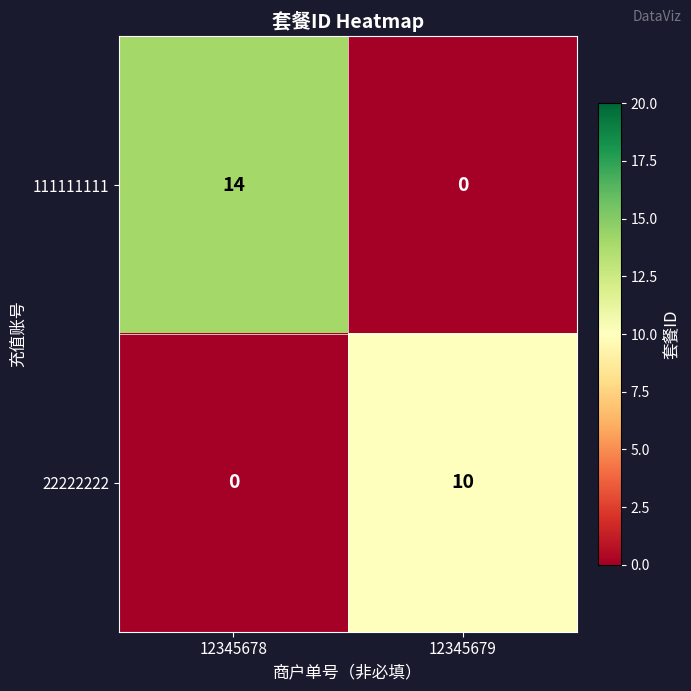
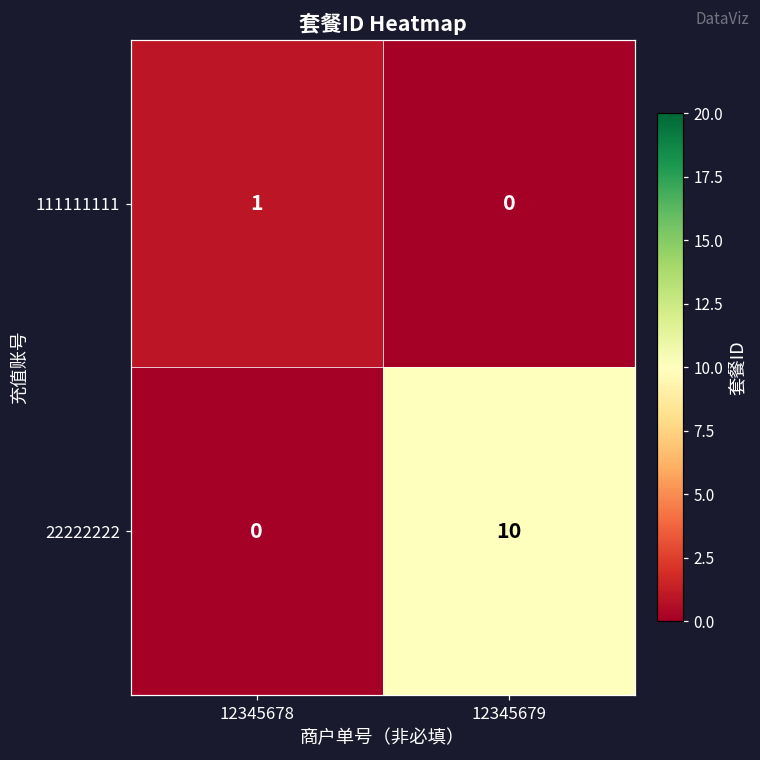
  {
    "111111111": {
-     "12345678": 14,
+     "12345678": 1,
      "12345679": 0
    },
    "22222222": {
      "12345678": 0,
      "12345679": 10
    }
  }
